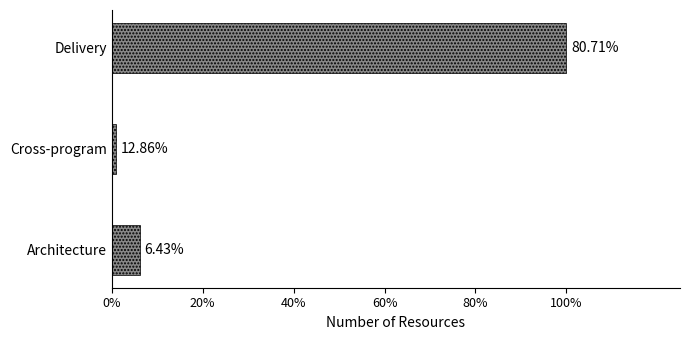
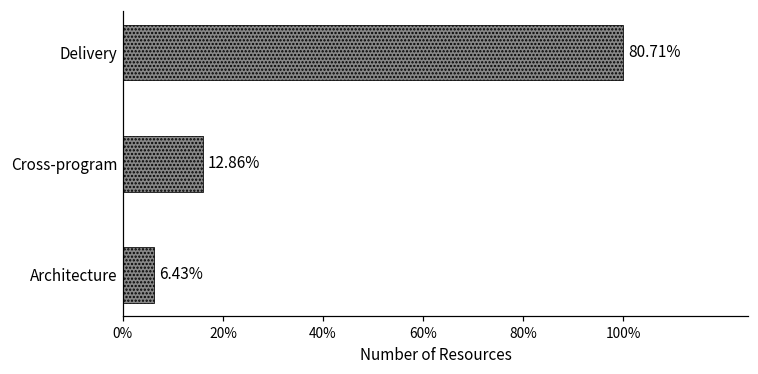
  {
-   "Cross-program": "1%"
+   "Cross-program": "16%"
  }
